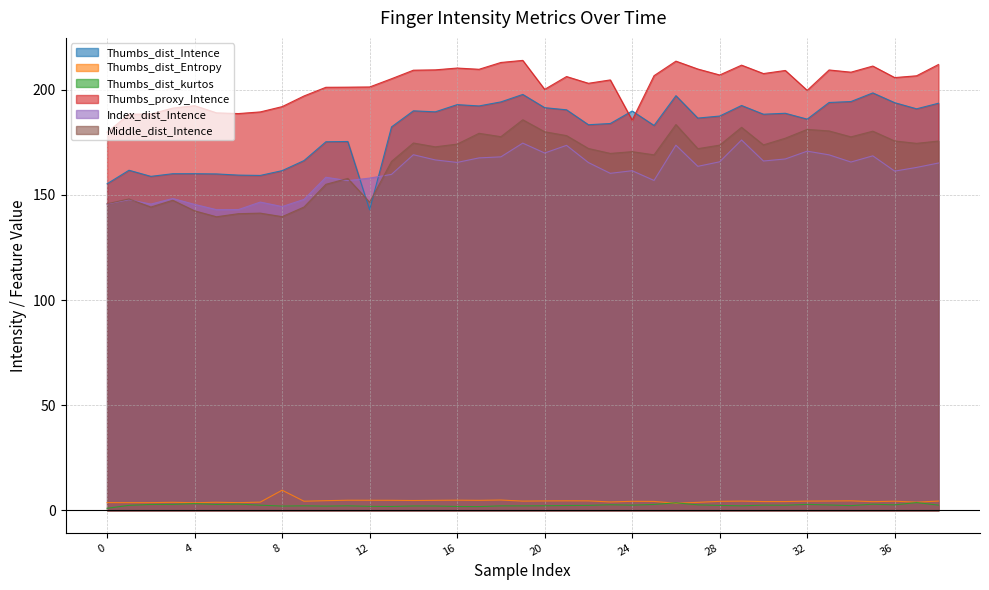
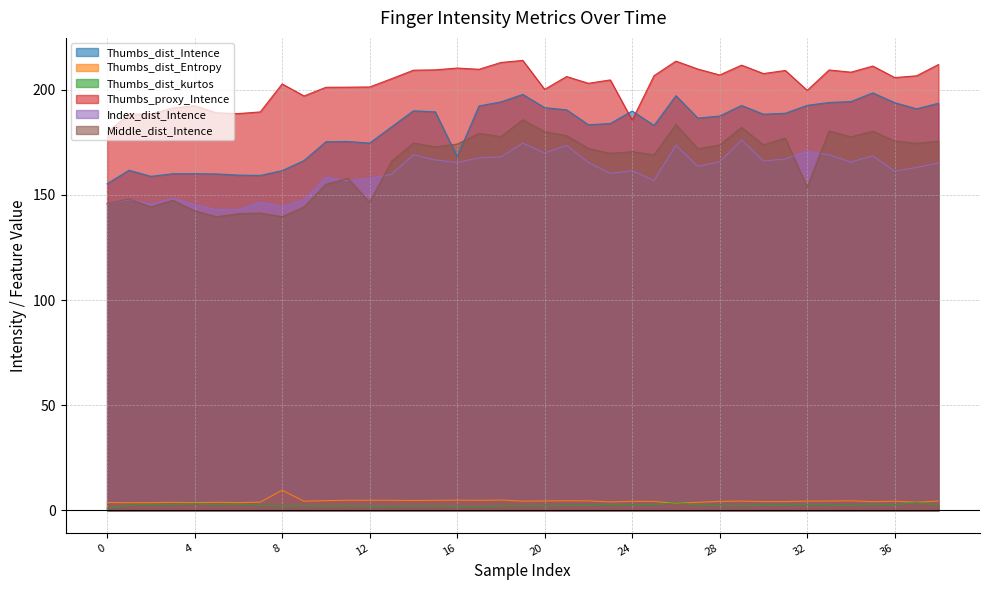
  {
    "Thumbs_dist_Intence": {
      "0": 155,
      "4": 160,
      "8": 162,
-     "12": 143,
-     "16": 193,
+     "12": 175,
+     "16": 168,
      "20": 192,
      "24": 190,
      "28": 188,
-     "32": 186,
+     "32": 193,
      "36": 194
    },
    "Thumbs_dist_Entropy": {
      "0": 4,
      "8": 10,
      "12": 5,
      "16": 5,
      "20": 4,
      "24": 4,
      "28": 4,
      "32": 4,
      "36": 4
    },
    "Thumbs_dist_kurtos": {
      "0": 1,
      "8": 2,
      "12": 2,
      "16": 2,
      "20": 2,
      "24": 2,
      "28": 2,
      "32": 3,
      "36": 3
    },
    "Thumbs_proxy_Intence": {
-     "8": 192,
+     "8": 203,
      "12": 201,
      "16": 210,
      "20": 200,
      "24": 186,
      "28": 207,
      "32": 200,
      "36": 206
    },
    "Index_dist_Intence": {
      "4": 145,
      "8": 144,
      "12": 158,
      "16": 165,
      "20": 170,
      "24": 162,
      "28": 166,
      "32": 171,
      "36": 161
    },
    "Middle_dist_Intence": {
      "4": 142,
      "8": 140,
      "12": 147,
      "16": 174,
      "20": 180,
      "24": 171,
      "28": 174,
-     "32": 181,
+     "32": 154,
      "36": 176
    }
  }
